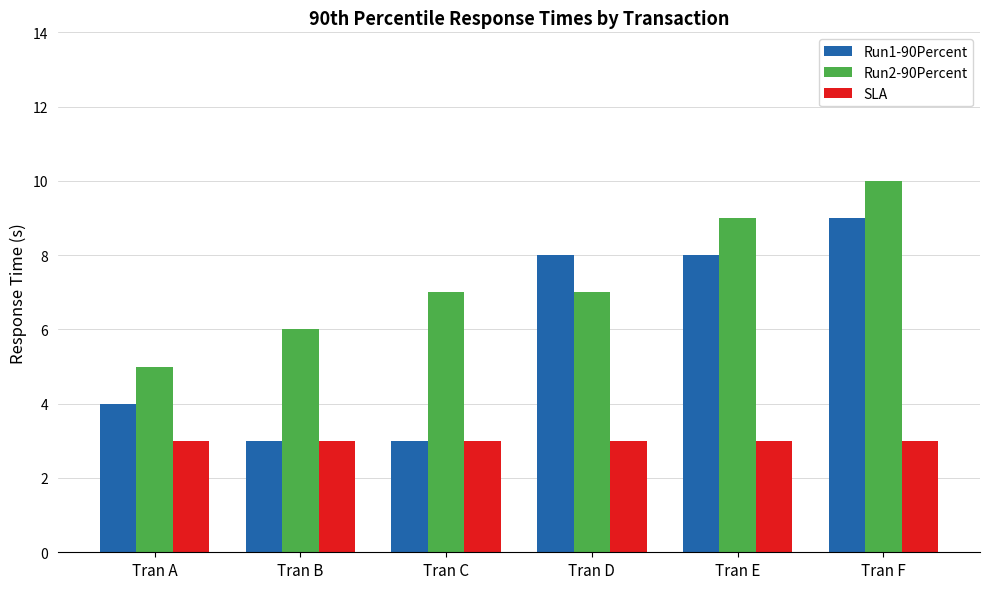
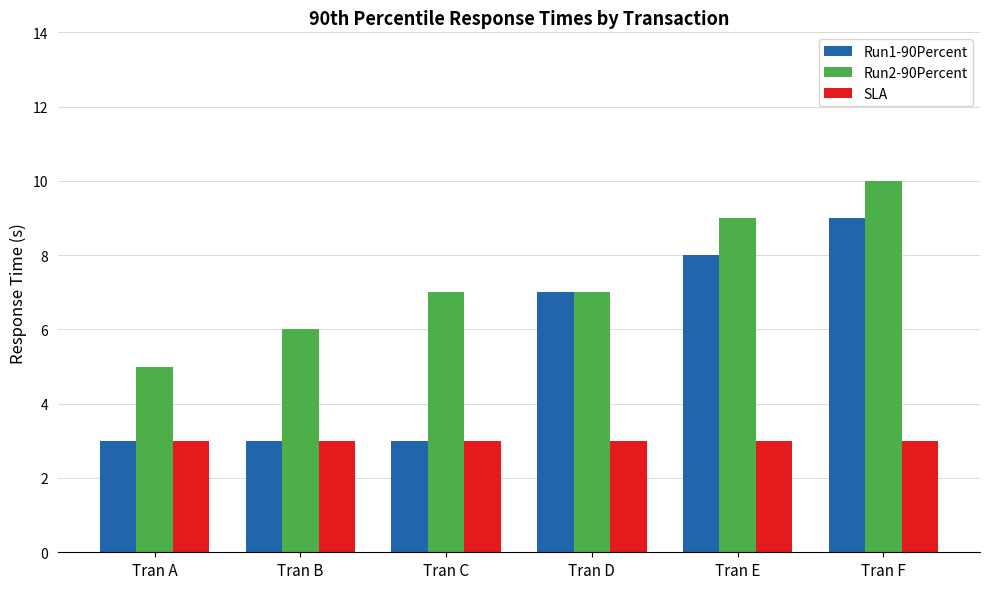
  {
    "Run1-90Percent": {
-     "Tran A": 4,
+     "Tran A": 3,
      "Tran B": 3,
      "Tran C": 3,
-     "Tran D": 8,
+     "Tran D": 7,
      "Tran E": 8,
      "Tran F": 9
    },
    "Run2-90Percent": {
      "Tran A": 5,
      "Tran B": 6,
      "Tran C": 7,
      "Tran D": 7,
      "Tran E": 9,
      "Tran F": 10
    },
    "SLA": {
      "Tran A": 3,
      "Tran B": 3,
      "Tran C": 3,
      "Tran D": 3,
      "Tran E": 3,
      "Tran F": 3
    }
  }
